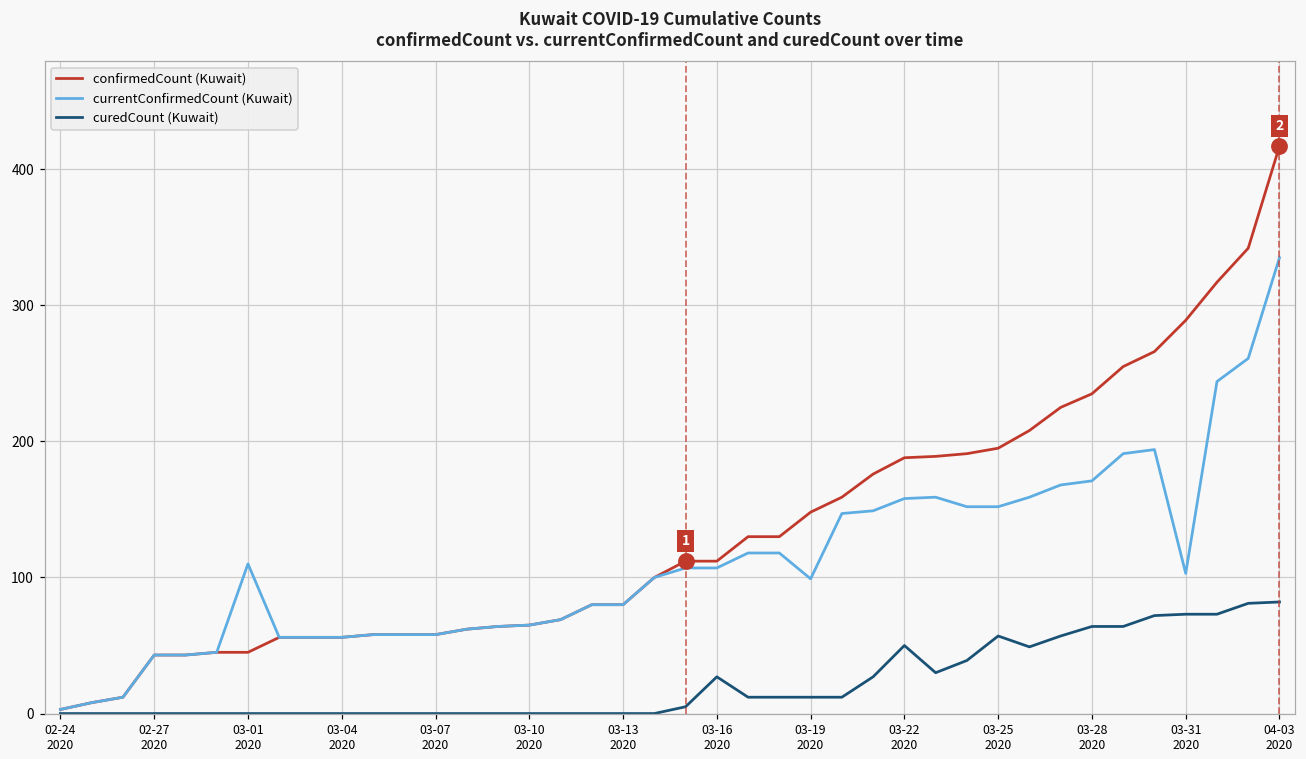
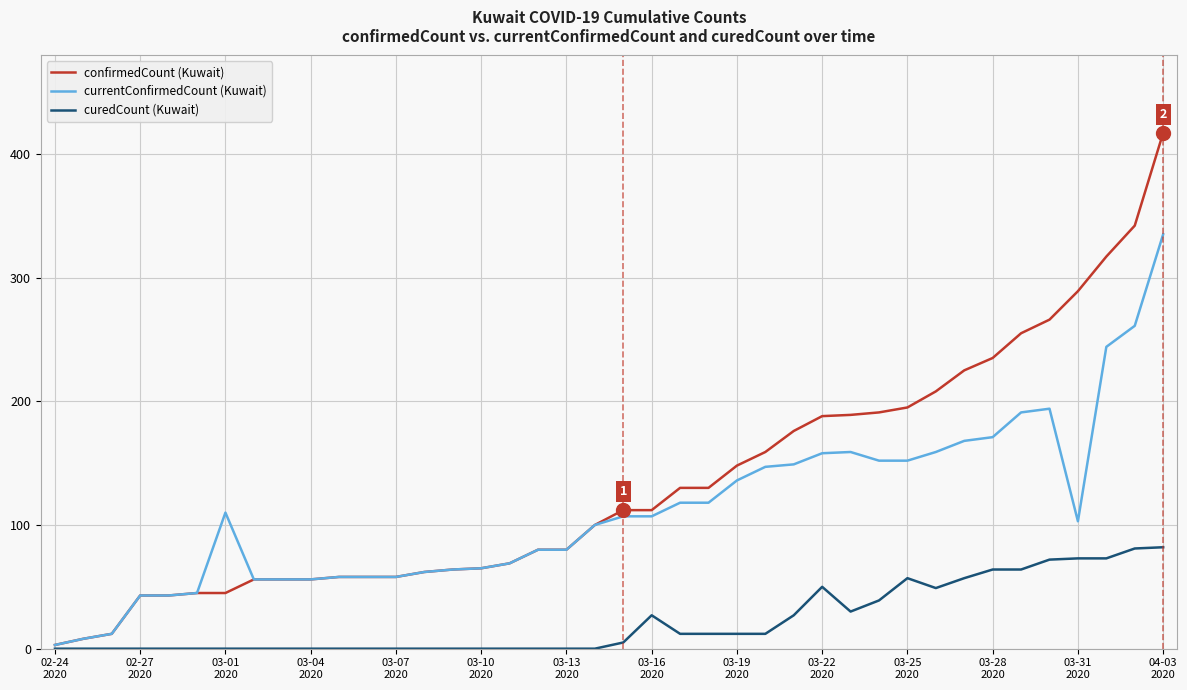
  {
    "currentConfirmedCount (Kuwait)": {
      "03-01 2020": 110,
      "03-16 2020": 107,
-     "03-19 2020": 99,
+     "03-19 2020": 136,
      "03-22 2020": 158,
      "03-25 2020": 152,
      "03-28 2020": 171,
      "03-31 2020": 103,
      "04-03 2020": 335
    },
    "curedCount (Kuwait)": {
      "02-24 2020": 0,
      "02-27 2020": 0,
      "03-01 2020": 0,
      "03-04 2020": 0,
      "03-07 2020": 0,
      "03-10 2020": 0,
      "03-13 2020": 0,
      "03-16 2020": 27,
      "03-19 2020": 12,
      "03-22 2020": 50,
      "03-25 2020": 57,
      "03-28 2020": 64,
      "03-31 2020": 73,
      "04-03 2020": 82
    }
  }
